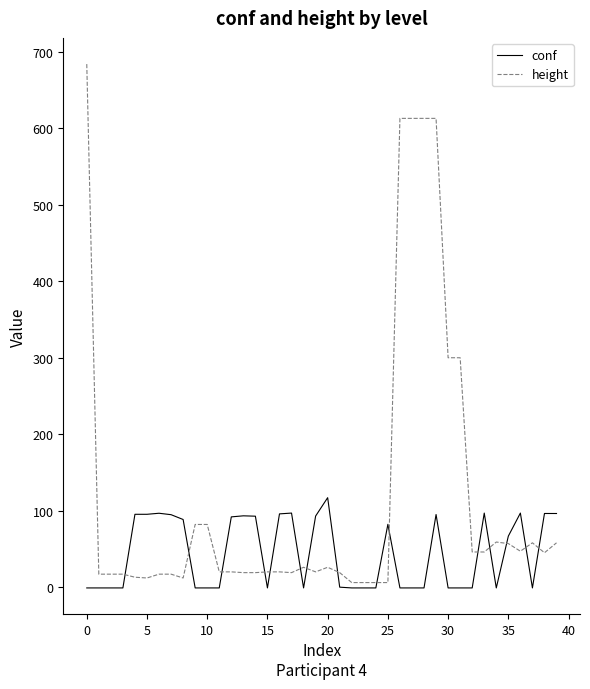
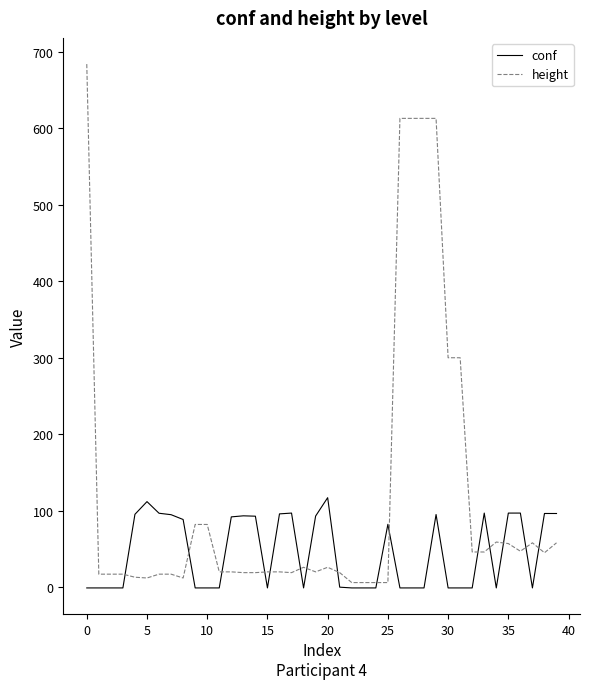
  {
    "conf": {
      "0": 0,
-     "5": 100,
+     "5": 110,
      "10": 0,
      "15": 0,
      "20": 120,
      "25": 80,
      "30": 0,
-     "35": 70
+     "35": 100
    },
    "height": {
      "0": 680,
      "5": 10,
      "10": 80,
      "15": 20,
      "20": 30,
      "25": 10,
      "30": 300,
      "35": 60
    }
  }
